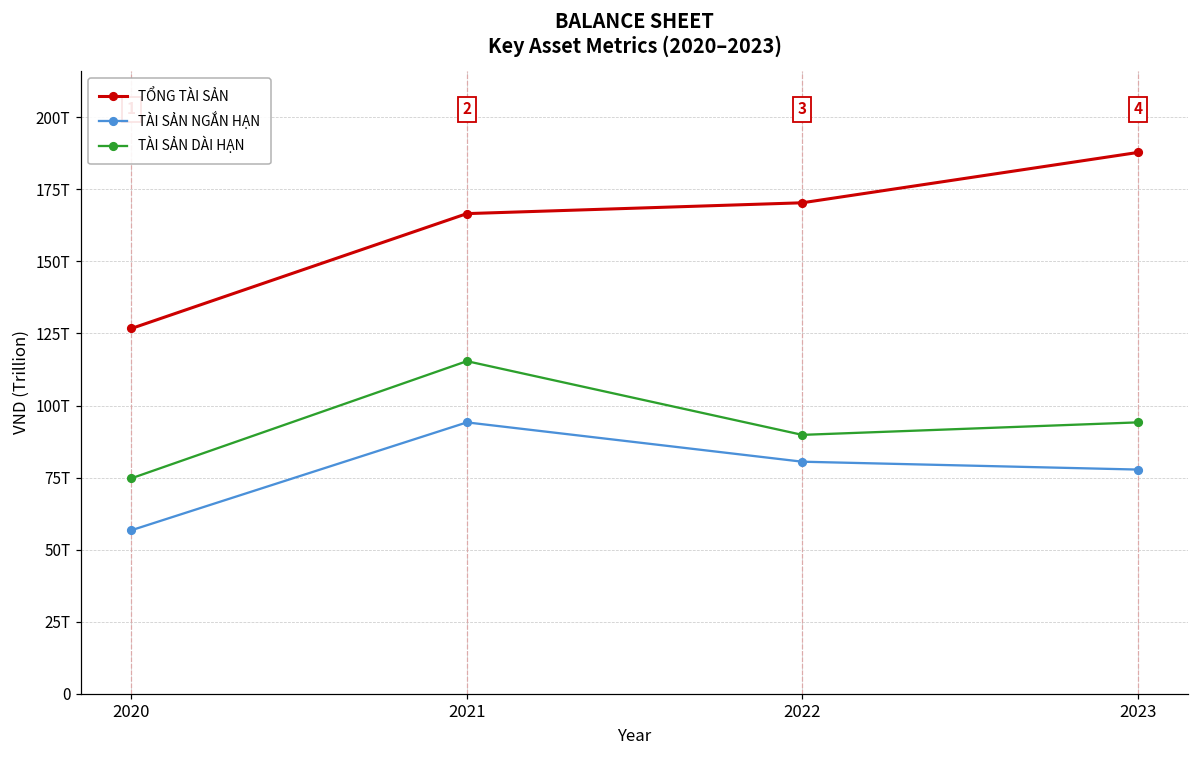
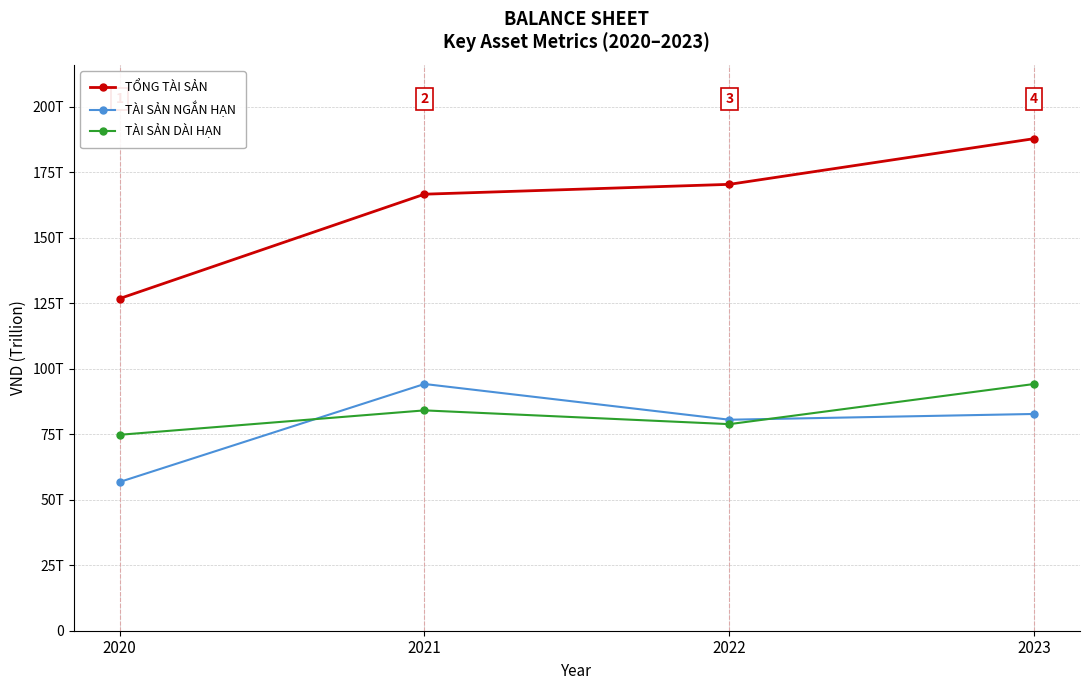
  {
    "TỔNG TÀI SẢN": {
      "2020": "127T",
      "2021": "167T",
      "2022": "170T",
      "2023": "188T"
    },
    "TÀI SẢN NGẮN HẠN": {
      "2020": "57T",
      "2021": "94T",
      "2022": "81T",
-     "2023": "78T"
+     "2023": "83T"
    },
    "TÀI SẢN DÀI HẠN": {
      "2020": "75T",
-     "2021": "115T",
-     "2022": "90T",
+     "2021": "84T",
+     "2022": "79T",
      "2023": "94T"
    }
  }
